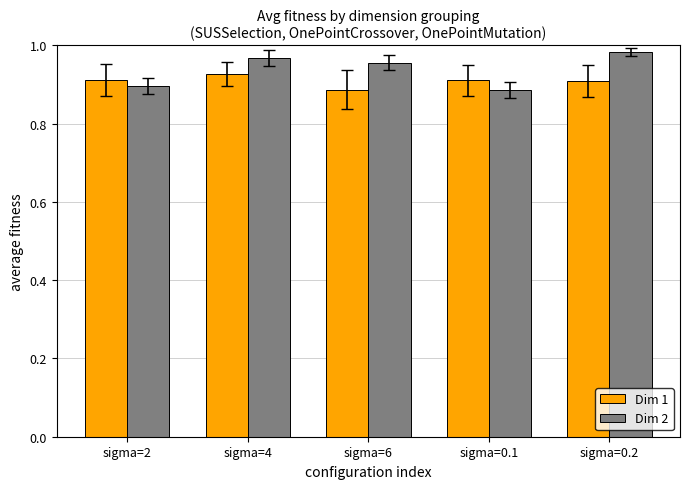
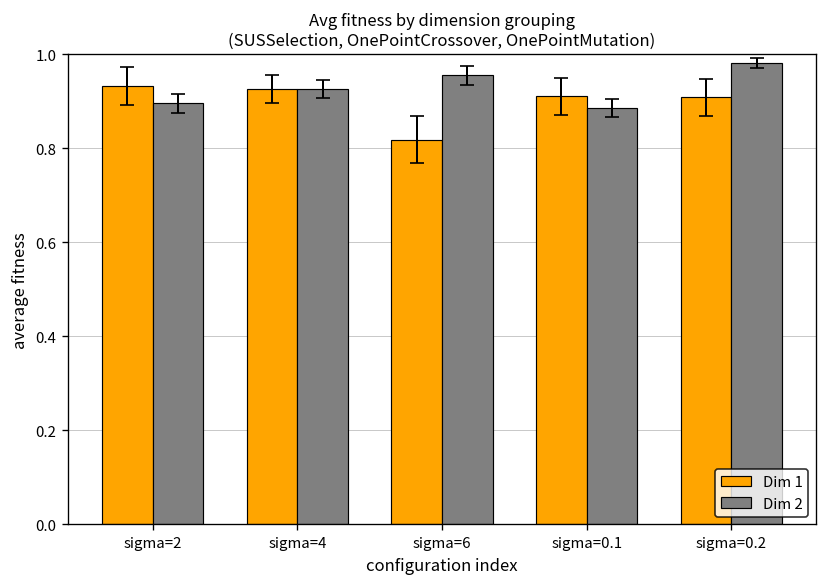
  {
    "Dim 1": {
-     "sigma=2": 0.91,
+     "sigma=2": 0.93,
      "sigma=4": 0.93,
-     "sigma=6": 0.89,
+     "sigma=6": 0.82,
      "sigma=0.1": 0.91,
      "sigma=0.2": 0.91
    },
    "Dim 2": {
      "sigma=2": 0.90,
-     "sigma=4": 0.97,
+     "sigma=4": 0.93,
      "sigma=6": 0.96,
      "sigma=0.1": 0.89,
      "sigma=0.2": 0.98
    }
  }
